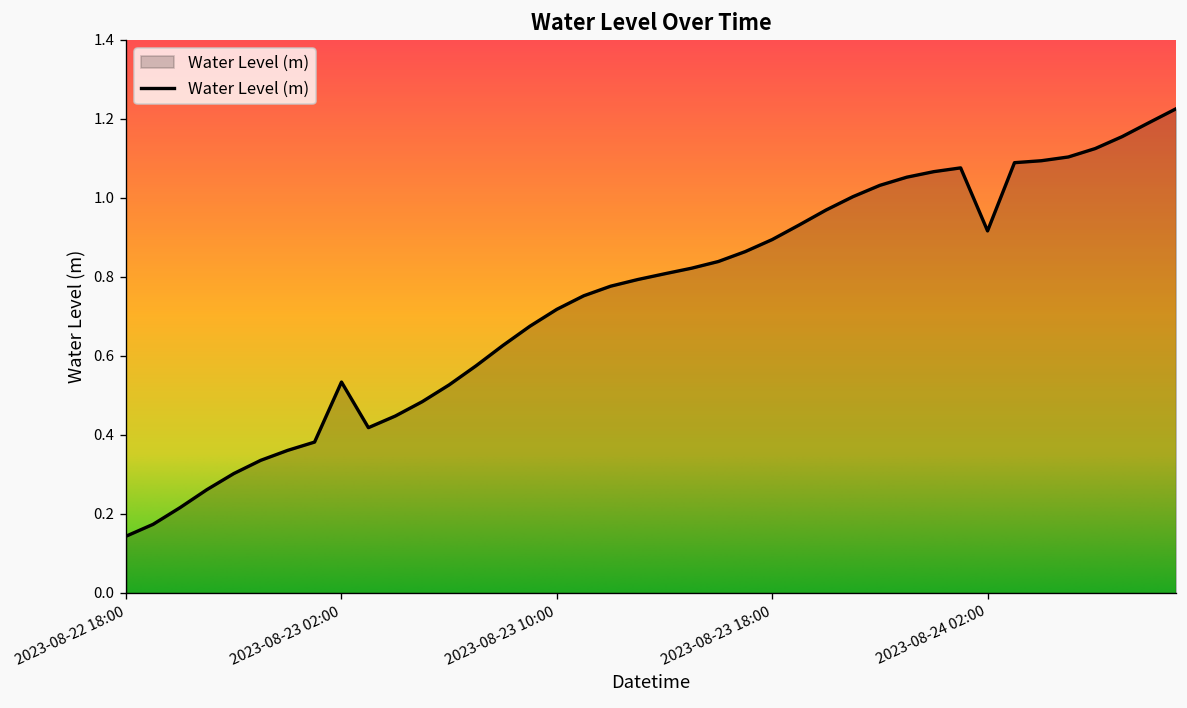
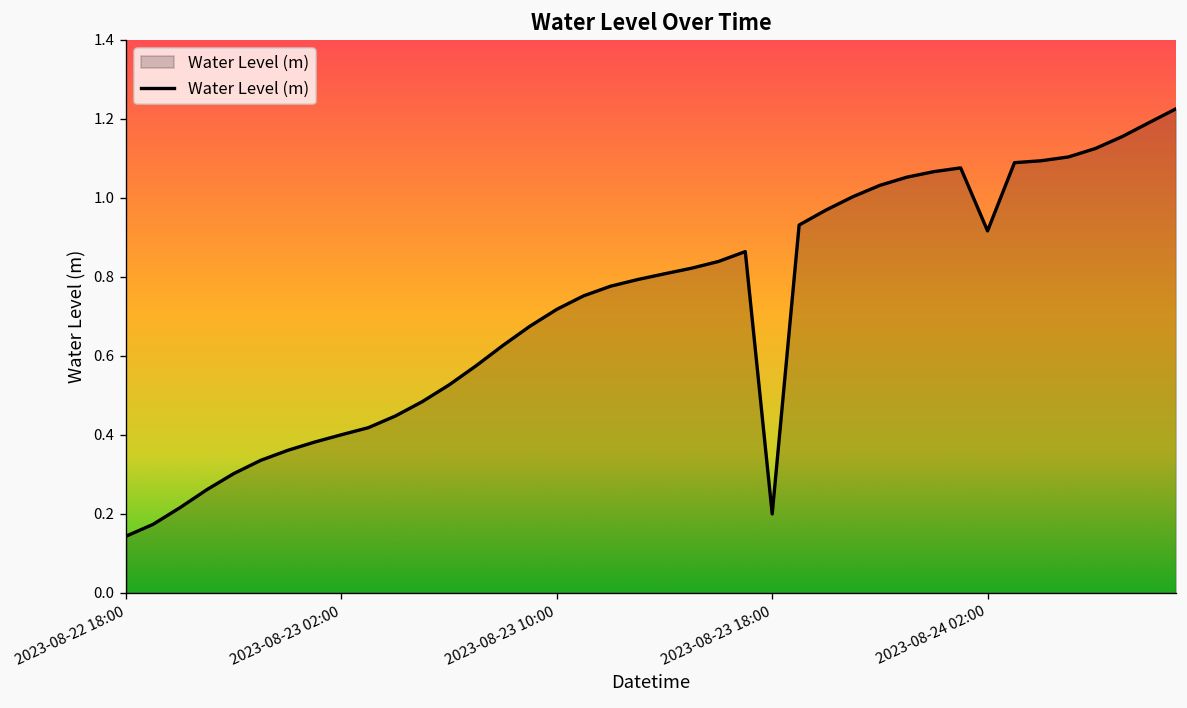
  {
    "2023-08-22 18:00": 0.14,
-   "2023-08-23 02:00": 0.53,
+   "2023-08-23 02:00": 0.40,
    "2023-08-23 10:00": 0.72,
-   "2023-08-23 18:00": 0.89,
+   "2023-08-23 18:00": 0.20,
    "2023-08-24 02:00": 0.92
  }
